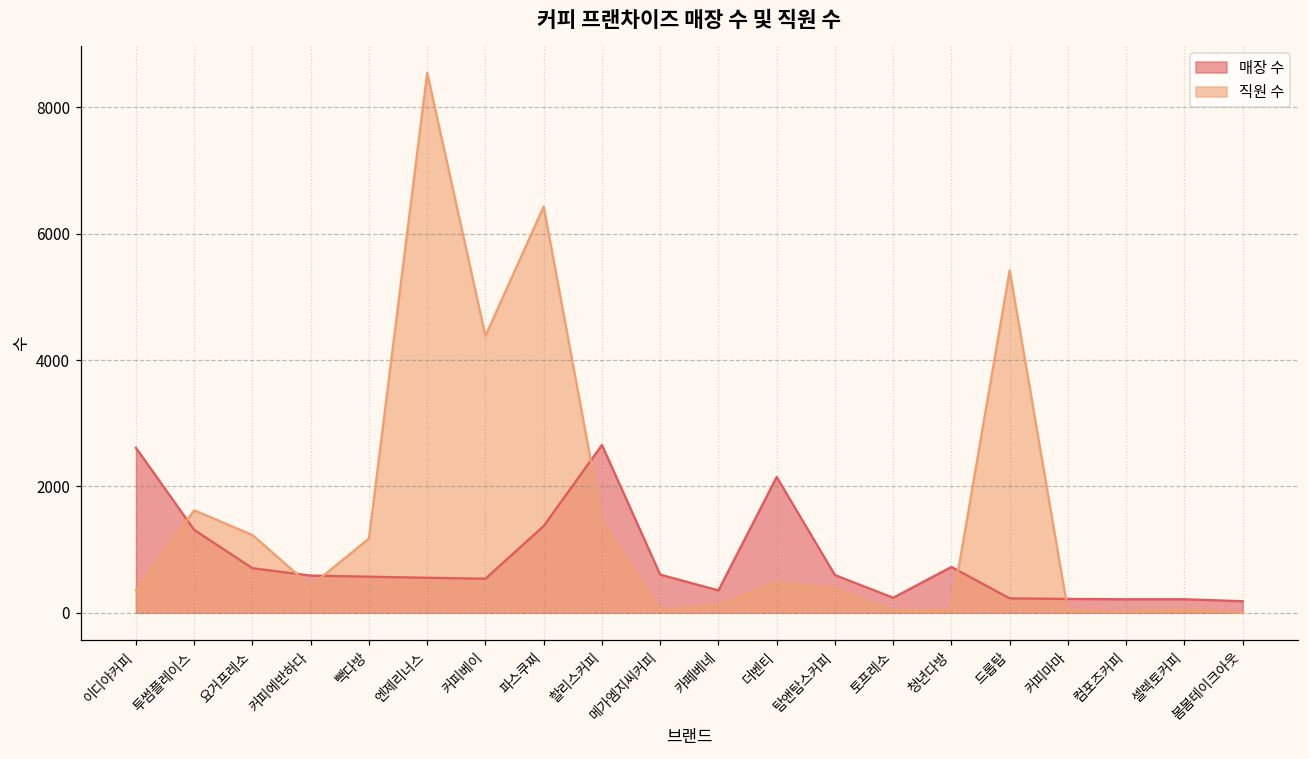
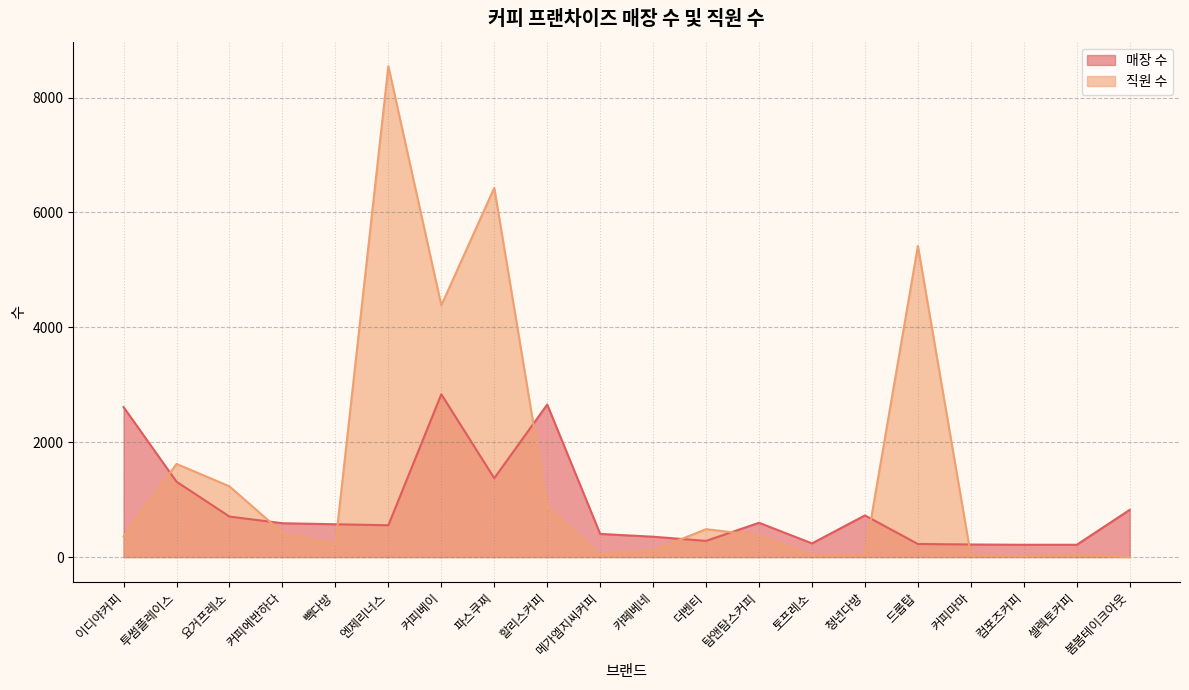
  {
    "매장 수": {
      "이디야커피": 2600,
      "투썸플레이스": 1300,
      "요거프레소": 700,
      "커피에반하다": 600,
      "빽다방": 600,
      "엔제리너스": 600,
-     "커피베이": 500,
+     "커피베이": 2800,
      "파스쿠찌": 1400,
      "할리스커피": 2700,
-     "메가엠지씨커피": 600,
+     "메가엠지씨커피": 400,
      "카페베네": 400,
-     "더벤티": 2100,
+     "더벤티": 300,
      "탐앤탐스커피": 600,
      "토프레소": 200,
      "청년다방": 700,
      "드롭탑": 200,
      "커피마마": 200,
      "컴포즈커피": 200,
      "셀렉토커피": 200,
-     "봄봄테이크아웃": 200
+     "봄봄테이크아웃": 800
    },
    "직원 수": {
      "이디야커피": 400,
      "투썸플레이스": 1600,
      "요거프레소": 1200,
      "커피에반하다": 400,
-     "빽다방": 1200,
+     "빽다방": 200,
      "엔제리너스": 8500,
      "커피베이": 4400,
      "파스쿠찌": 6400,
-     "할리스커피": 1500,
+     "할리스커피": 900,
      "메가엠지씨커피": 0,
      "카페베네": 100,
      "더벤티": 500,
      "탐앤탐스커피": 400,
      "토프레소": 0,
      "청년다방": 0,
      "드롭탑": 5400,
      "커피마마": 0,
      "컴포즈커피": 0,
      "셀렉토커피": 0,
      "봄봄테이크아웃": 0
    }
  }
